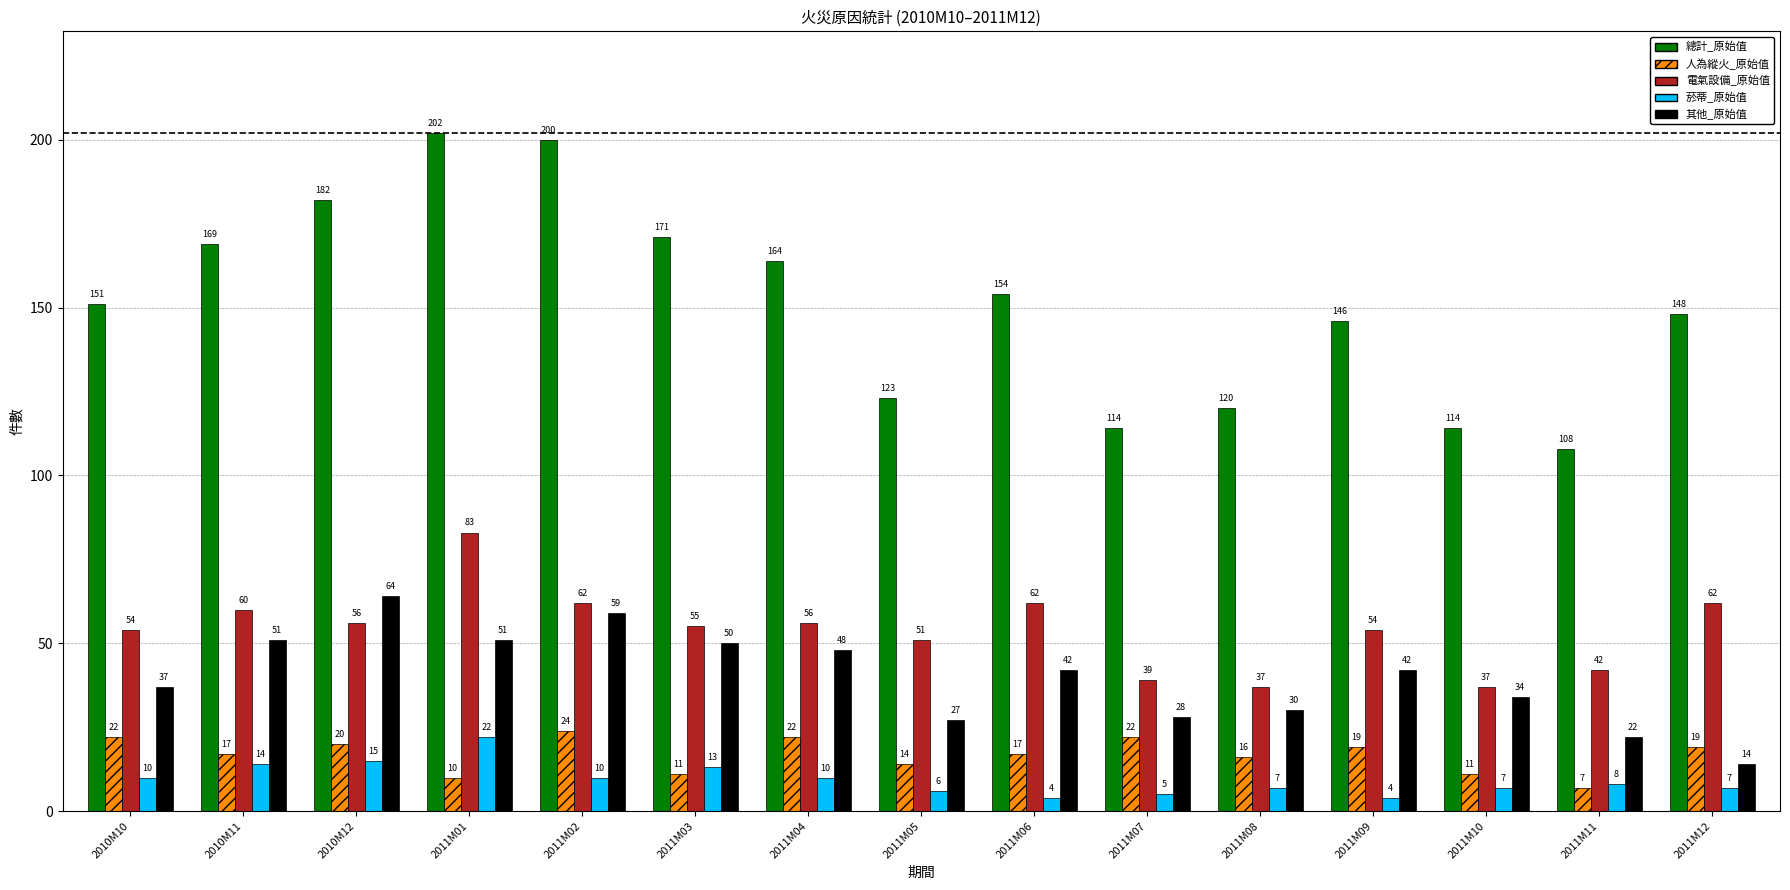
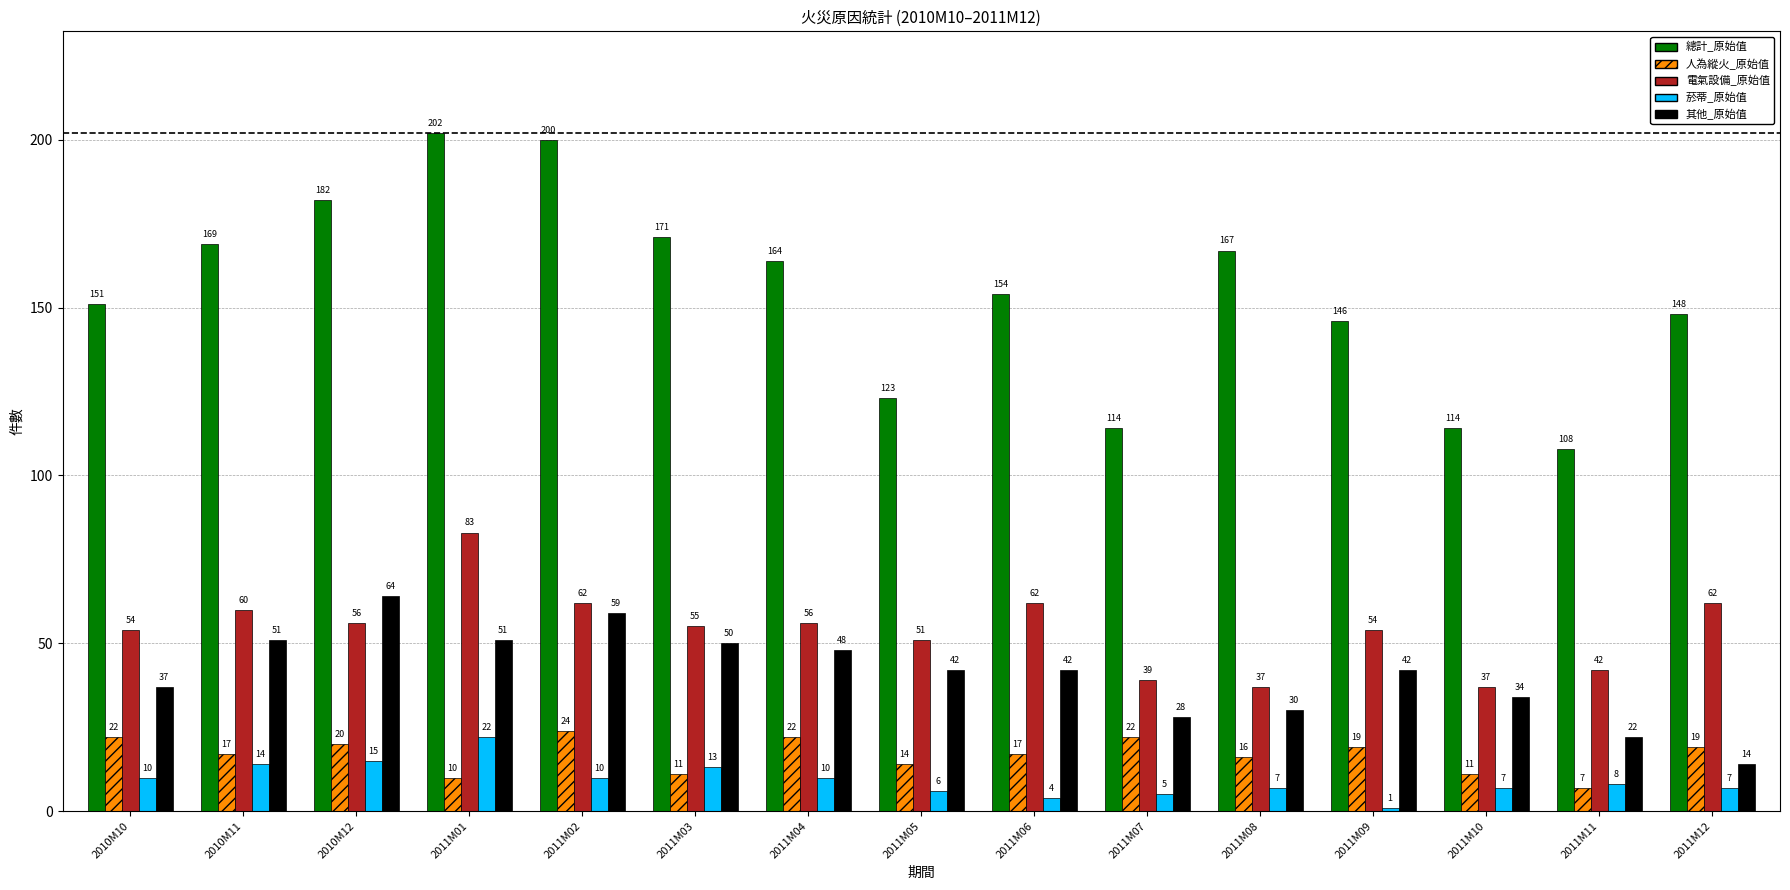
  {
    "總計_原始值": {
      "2010M10": 151,
      "2010M11": 169,
      "2010M12": 182,
      "2011M01": 202,
      "2011M02": 200,
      "2011M03": 171,
      "2011M04": 164,
      "2011M05": 123,
      "2011M06": 154,
      "2011M07": 114,
-     "2011M08": 120,
+     "2011M08": 167,
      "2011M09": 146,
      "2011M10": 114,
      "2011M11": 108,
      "2011M12": 148
    },
    "人為縱火_原始值": {
      "2010M10": 22,
      "2010M11": 17,
      "2010M12": 20,
      "2011M01": 10,
      "2011M02": 24,
      "2011M03": 11,
      "2011M04": 22,
      "2011M05": 14,
      "2011M06": 17,
      "2011M07": 22,
      "2011M08": 16,
      "2011M09": 19,
      "2011M10": 11,
      "2011M11": 7,
      "2011M12": 19
    },
    "電氣設備_原始值": {
      "2010M10": 54,
      "2010M11": 60,
      "2010M12": 56,
      "2011M01": 83,
      "2011M02": 62,
      "2011M03": 55,
      "2011M04": 56,
      "2011M05": 51,
      "2011M06": 62,
      "2011M07": 39,
      "2011M08": 37,
      "2011M09": 54,
      "2011M10": 37,
      "2011M11": 42,
      "2011M12": 62
    },
    "菸蒂_原始值": {
      "2010M10": 10,
      "2010M11": 14,
      "2010M12": 15,
      "2011M01": 22,
      "2011M02": 10,
      "2011M03": 13,
      "2011M04": 10,
      "2011M05": 6,
      "2011M06": 4,
      "2011M07": 5,
      "2011M08": 7,
-     "2011M09": 4,
+     "2011M09": 1,
      "2011M10": 7,
      "2011M11": 8,
      "2011M12": 7
    },
    "其他_原始值": {
      "2010M10": 37,
      "2010M11": 51,
      "2010M12": 64,
      "2011M01": 51,
      "2011M02": 59,
      "2011M03": 50,
      "2011M04": 48,
-     "2011M05": 27,
+     "2011M05": 42,
      "2011M06": 42,
      "2011M07": 28,
      "2011M08": 30,
      "2011M09": 42,
      "2011M10": 34,
      "2011M11": 22,
      "2011M12": 14
    }
  }
